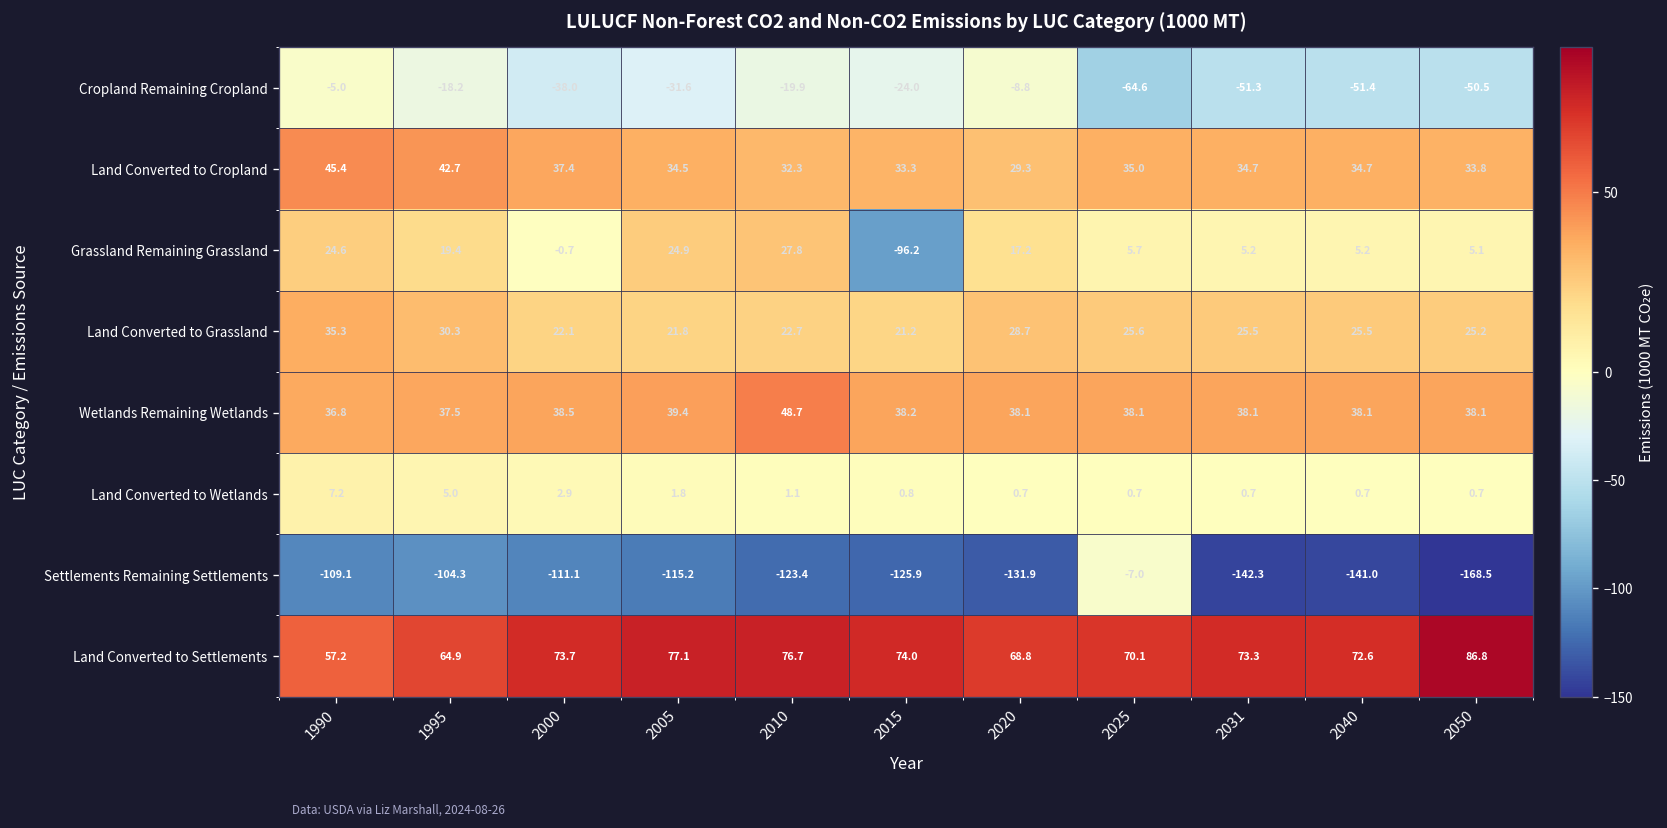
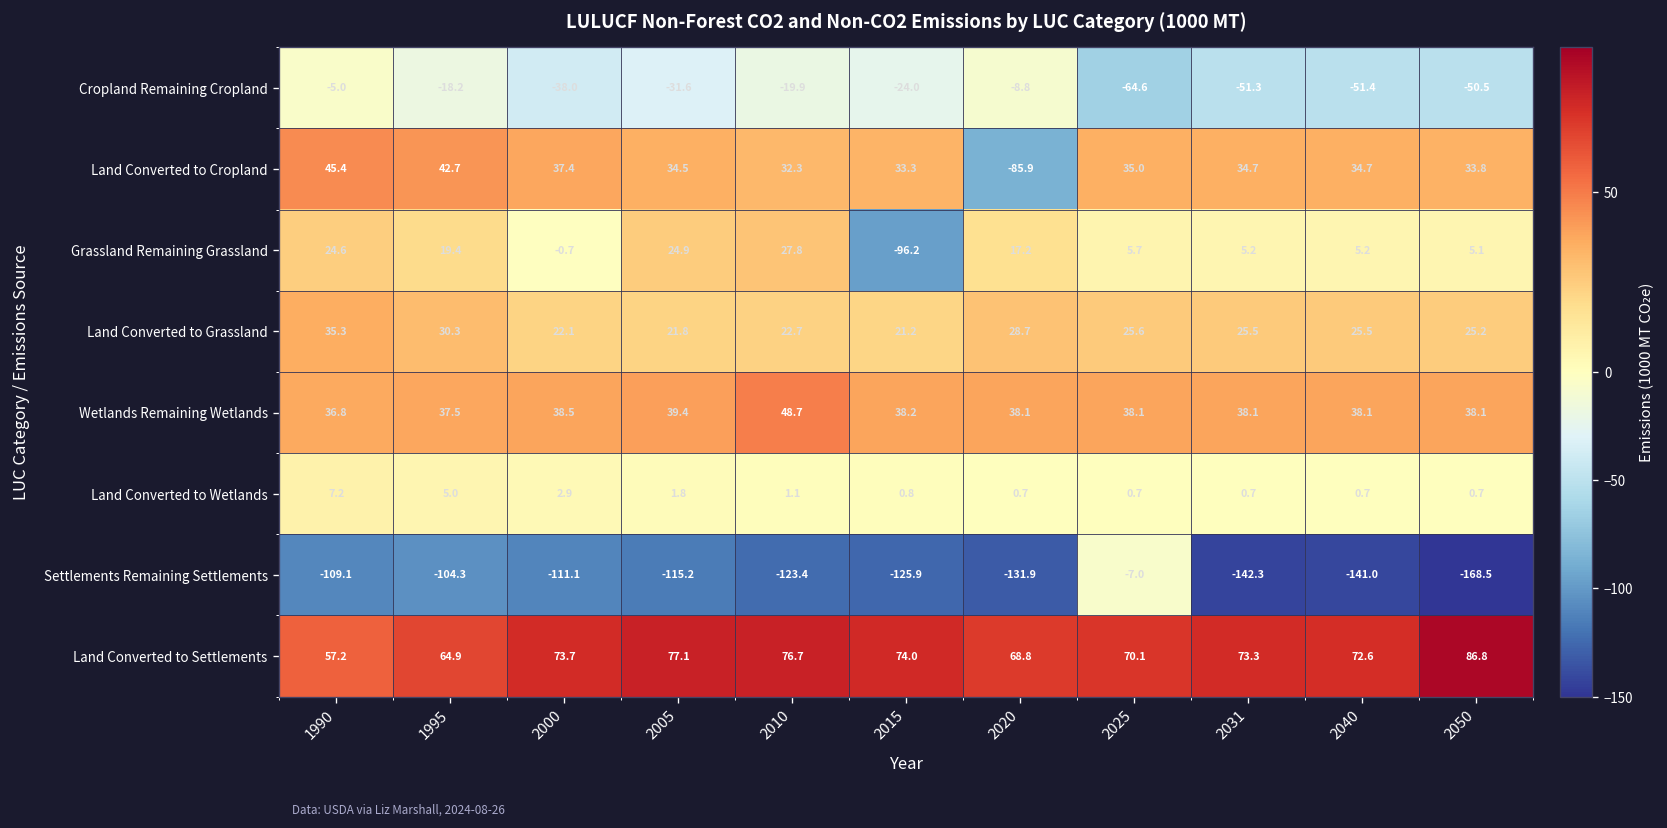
  {
    "Cropland Remaining Cropland": {
      "2025": -64.6,
      "2031": -51.3,
      "2040": -51.4,
      "2050": -50.5
    },
    "Land Converted to Cropland": {
      "1990": 45.4,
      "1995": 42.7,
      "2000": 37.4,
      "2005": 34.5,
      "2010": 32.3,
      "2015": 33.3,
-     "2020": 29.3,
+     "2020": -85.9,
      "2025": 35.0,
      "2031": 34.7,
      "2040": 34.7,
      "2050": 33.8
    },
    "Grassland Remaining Grassland": {
      "1990": 24.6,
      "1995": 19.4,
      "2005": 24.9,
      "2010": 27.8,
      "2015": -96.2,
      "2020": 17.2
    },
    "Land Converted to Grassland": {
      "1990": 35.3,
      "1995": 30.3,
      "2000": 22.1,
      "2005": 21.8,
      "2010": 22.7,
      "2015": 21.2,
      "2020": 28.7,
      "2025": 25.6,
      "2031": 25.5,
      "2040": 25.5,
      "2050": 25.2
    },
    "Wetlands Remaining Wetlands": {
      "1990": 36.8,
      "1995": 37.5,
      "2000": 38.5,
      "2005": 39.4,
      "2010": 48.7,
      "2015": 38.2,
      "2020": 38.1,
      "2025": 38.1,
      "2031": 38.1,
      "2040": 38.1,
      "2050": 38.1
    },
    "Land Converted to Wetlands": {
      "1990": 7.2
    },
    "Settlements Remaining Settlements": {
      "1990": -109.1,
      "1995": -104.3,
      "2000": -111.1,
      "2005": -115.2,
      "2010": -123.4,
      "2015": -125.9,
      "2020": -131.9,
      "2031": -142.3,
      "2040": -141.0,
      "2050": -168.5
    },
    "Land Converted to Settlements": {
      "1990": 57.2,
      "1995": 64.9,
      "2000": 73.7,
      "2005": 77.1,
      "2010": 76.7,
      "2015": 74.0,
      "2020": 68.8,
      "2025": 70.1,
      "2031": 73.3,
      "2040": 72.6,
      "2050": 86.8
    }
  }
